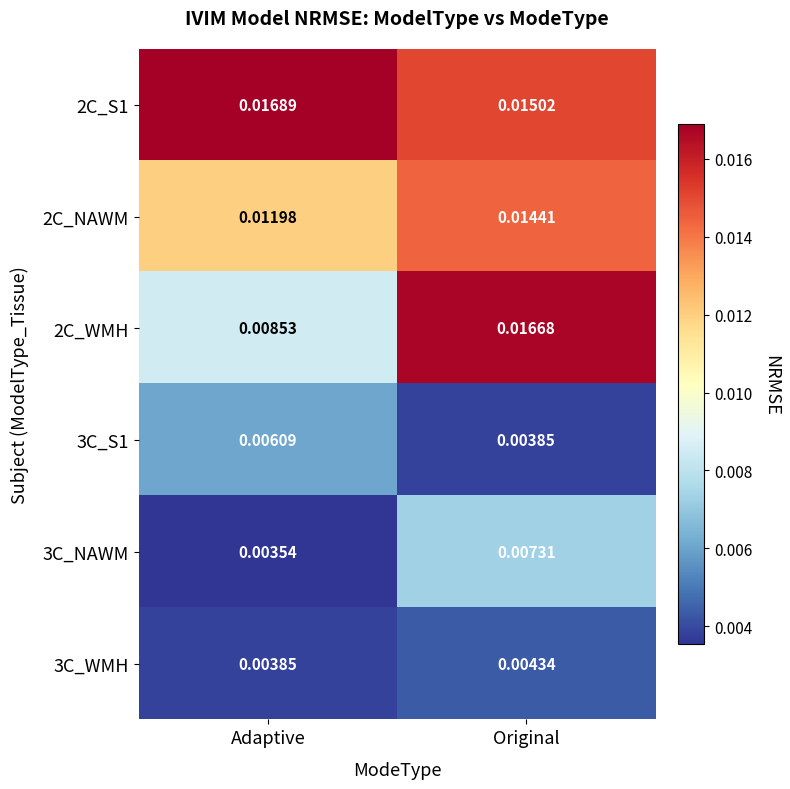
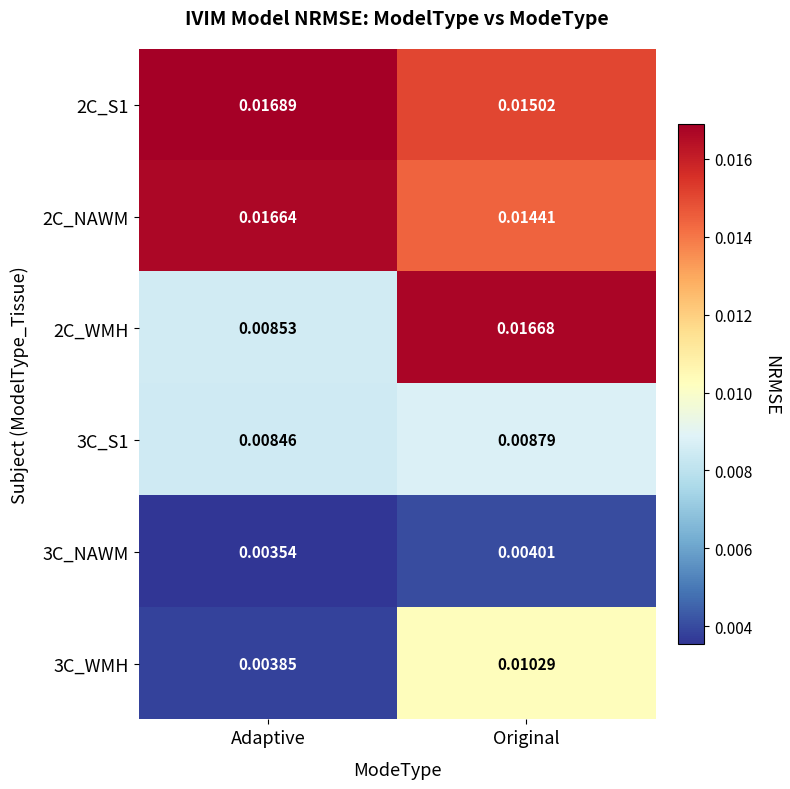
  {
    "2C_S1": {
      "Adaptive": 0.01689,
      "Original": 0.01502
    },
    "2C_NAWM": {
-     "Adaptive": 0.01198,
+     "Adaptive": 0.01664,
      "Original": 0.01441
    },
    "2C_WMH": {
      "Adaptive": 0.00853,
      "Original": 0.01668
    },
    "3C_S1": {
-     "Adaptive": 0.00609,
-     "Original": 0.00385
+     "Adaptive": 0.00846,
+     "Original": 0.00879
    },
    "3C_NAWM": {
      "Adaptive": 0.00354,
-     "Original": 0.00731
+     "Original": 0.00401
    },
    "3C_WMH": {
      "Adaptive": 0.00385,
-     "Original": 0.00434
+     "Original": 0.01029
    }
  }
